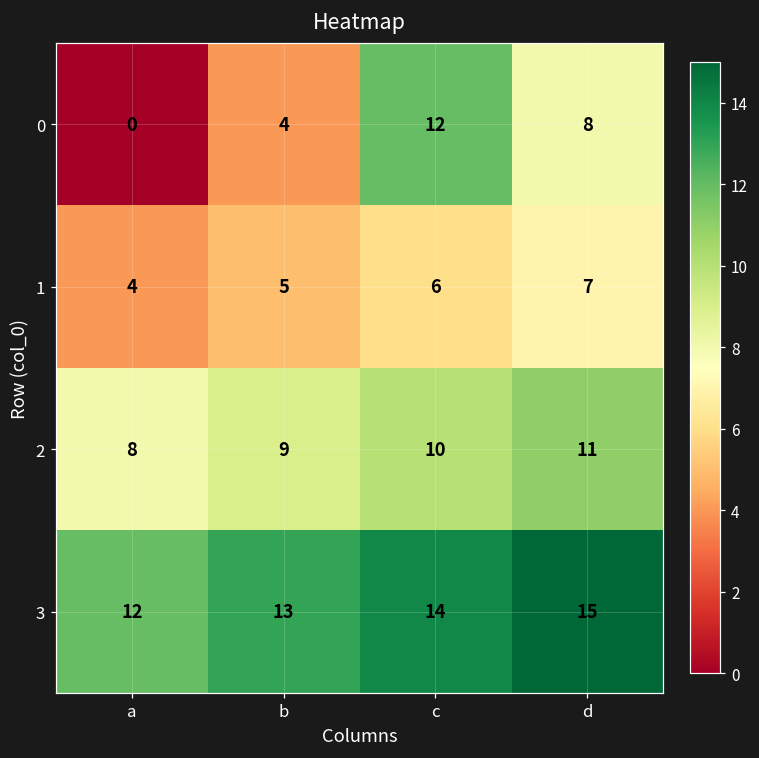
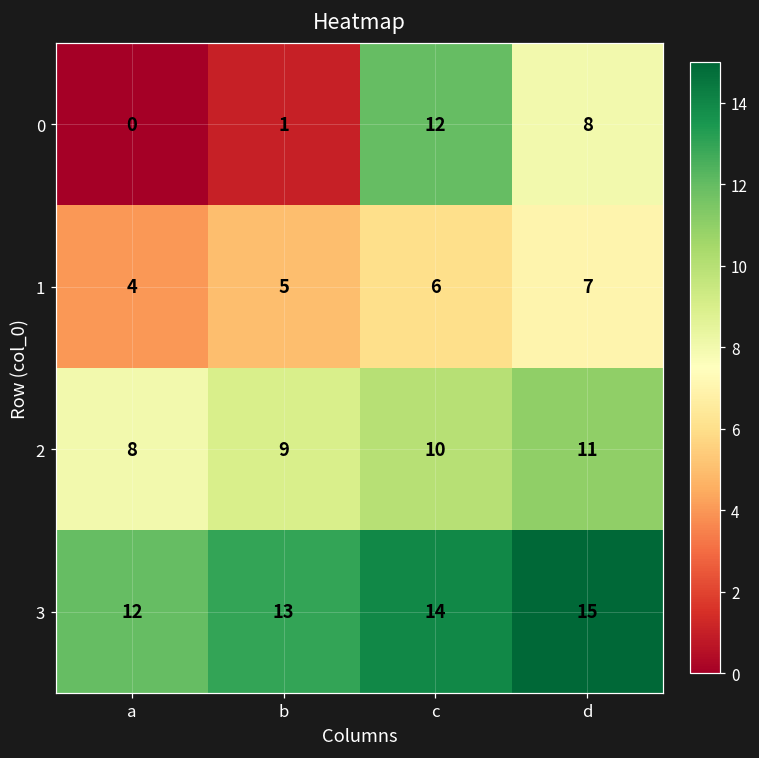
  {
    "0": {
      "a": 0,
-     "b": 4,
+     "b": 1,
      "c": 12,
      "d": 8
    },
    "1": {
      "a": 4,
      "b": 5,
      "c": 6,
      "d": 7
    },
    "2": {
      "a": 8,
      "b": 9,
      "c": 10,
      "d": 11
    },
    "3": {
      "a": 12,
      "b": 13,
      "c": 14,
      "d": 15
    }
  }
